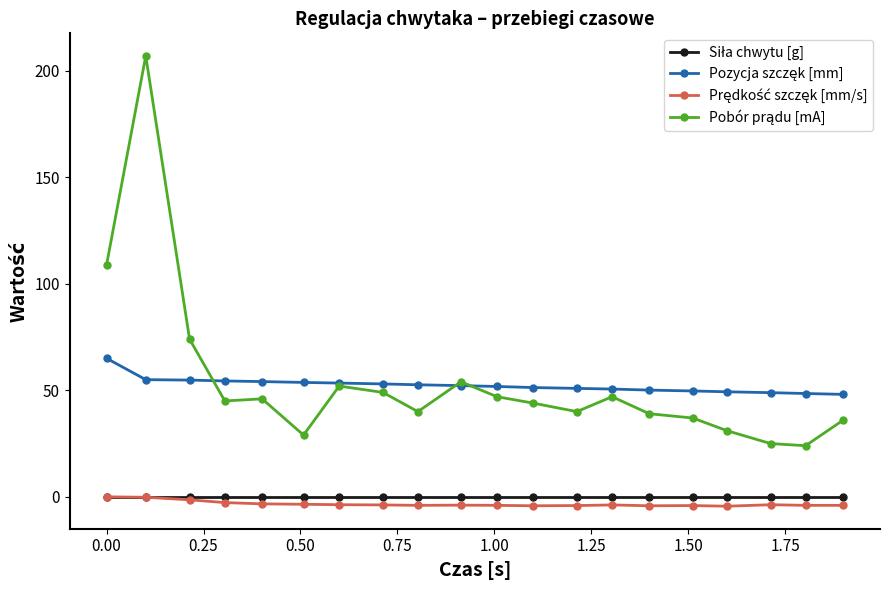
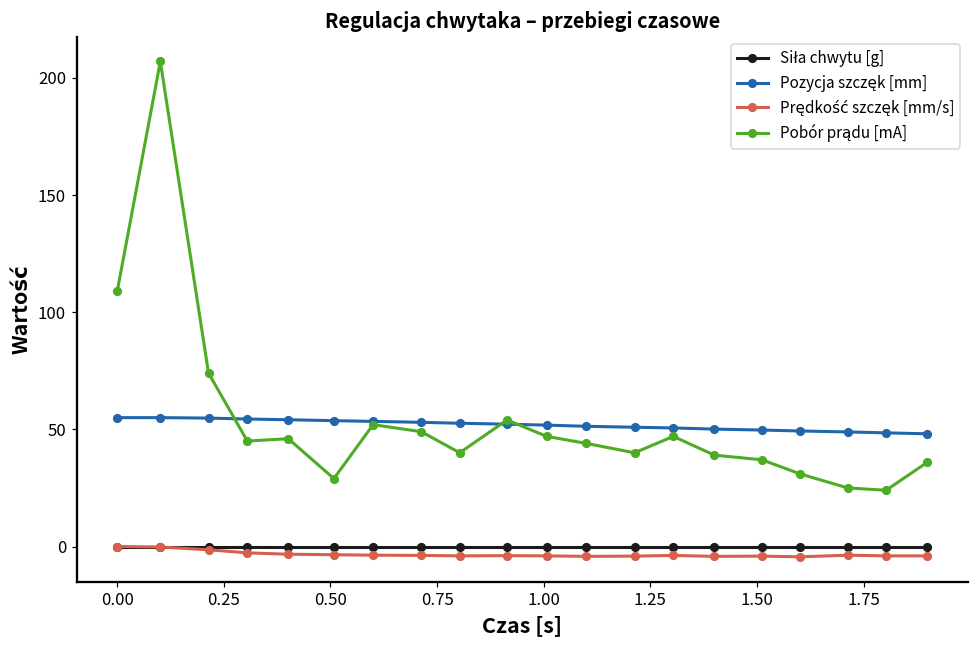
  {
    "Pozycja szczęk [mm]": {
-     "0.00": 65
+     "0.00": 55
    },
    "Pobór prądu [mA]": {
      "0.00": 109
    }
  }
